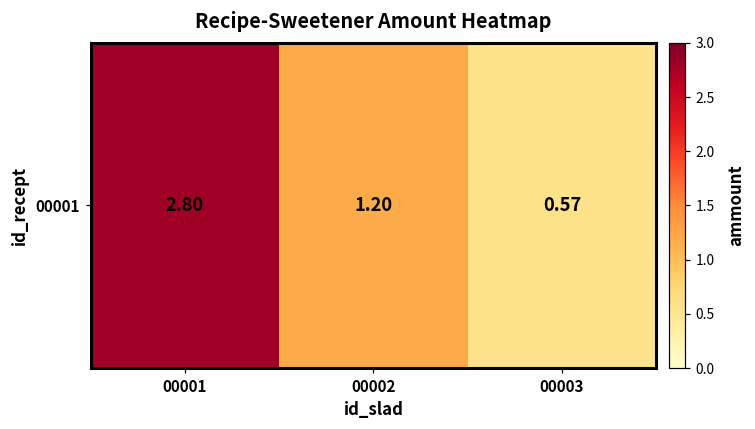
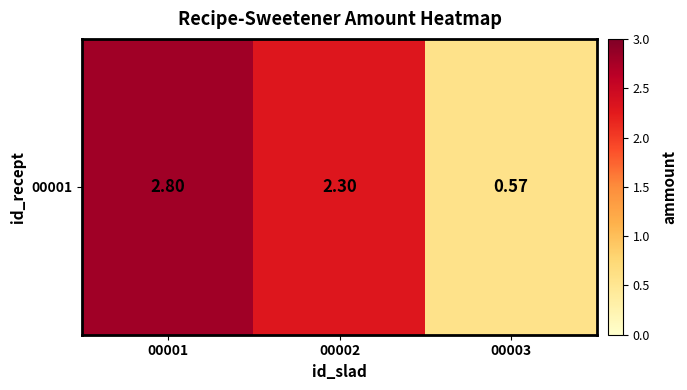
  {
    "00001": {
      "00001": 2.80,
-     "00002": 1.20,
+     "00002": 2.30,
      "00003": 0.57
    }
  }
